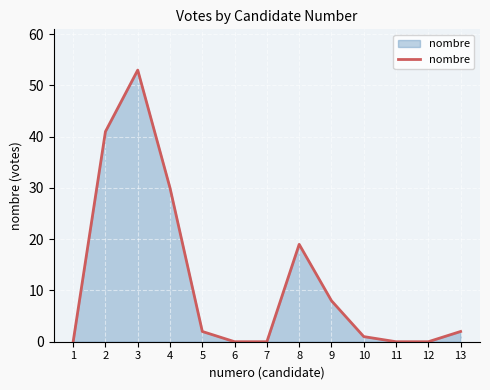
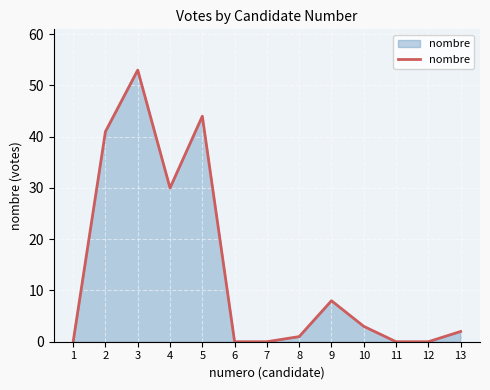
  {
    "1": 0,
    "2": 41,
    "3": 53,
    "4": 30,
-   "5": 2,
+   "5": 44,
    "6": 0,
    "7": 0,
-   "8": 19,
+   "8": 1,
    "9": 8,
-   "10": 1,
+   "10": 3,
    "11": 0,
    "12": 0,
    "13": 2
  }
